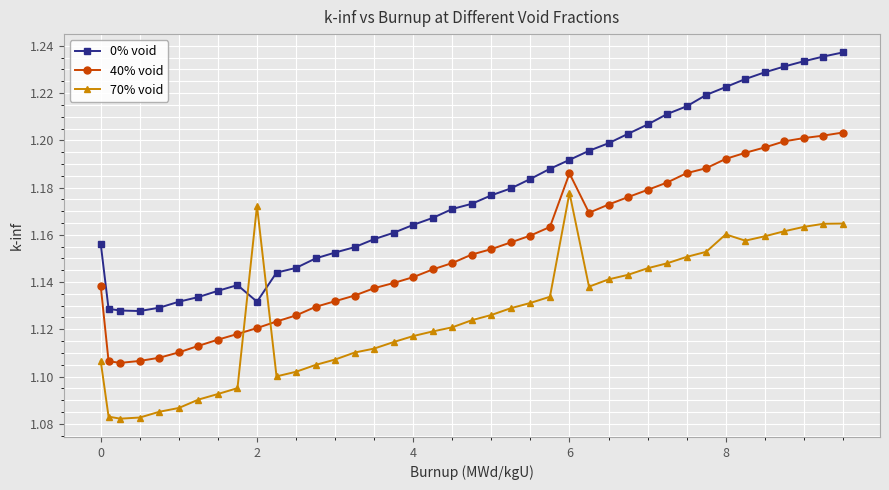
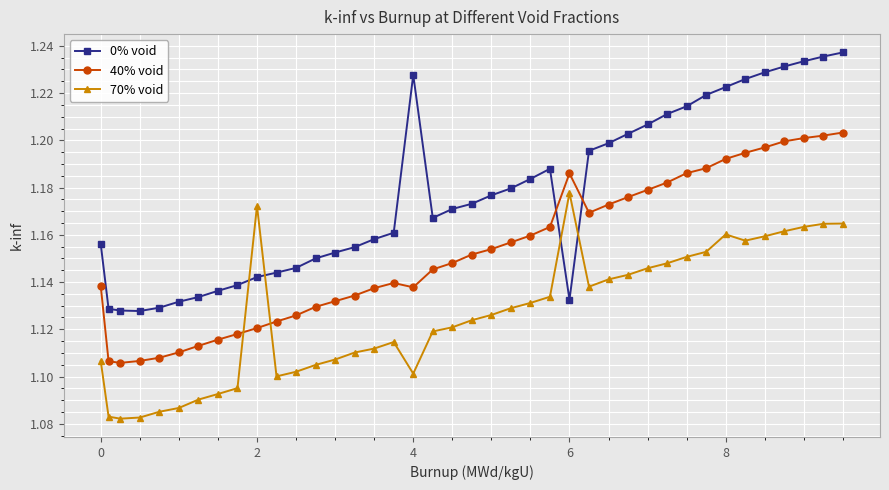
  {
    "0% void": {
      "0": 1.156,
-     "2": 1.132,
-     "4": 1.164,
-     "6": 1.192,
+     "2": 1.142,
+     "4": 1.228,
+     "6": 1.133,
      "8": 1.223
    },
    "40% void": {
      "0": 1.138,
      "2": 1.121,
-     "4": 1.142,
+     "4": 1.138,
      "6": 1.186,
      "8": 1.192
    },
    "70% void": {
      "0": 1.106,
      "2": 1.172,
-     "4": 1.117,
+     "4": 1.101,
      "6": 1.178,
      "8": 1.160
    }
  }
